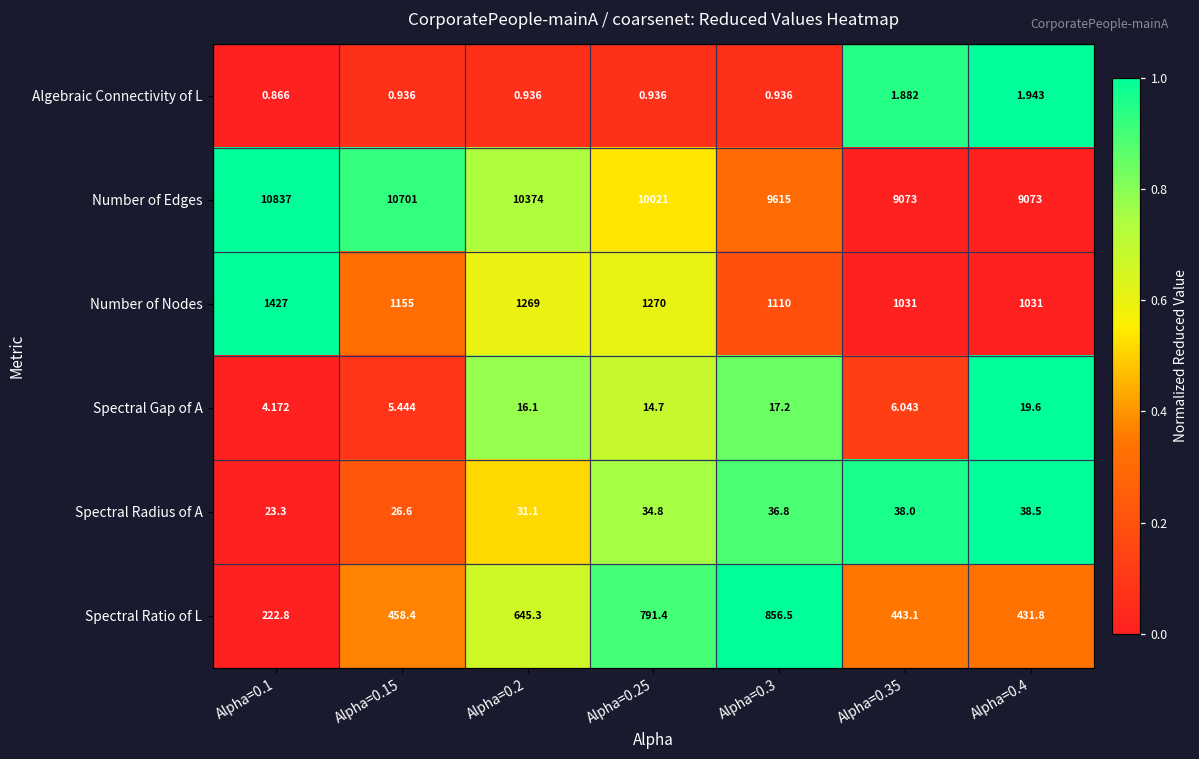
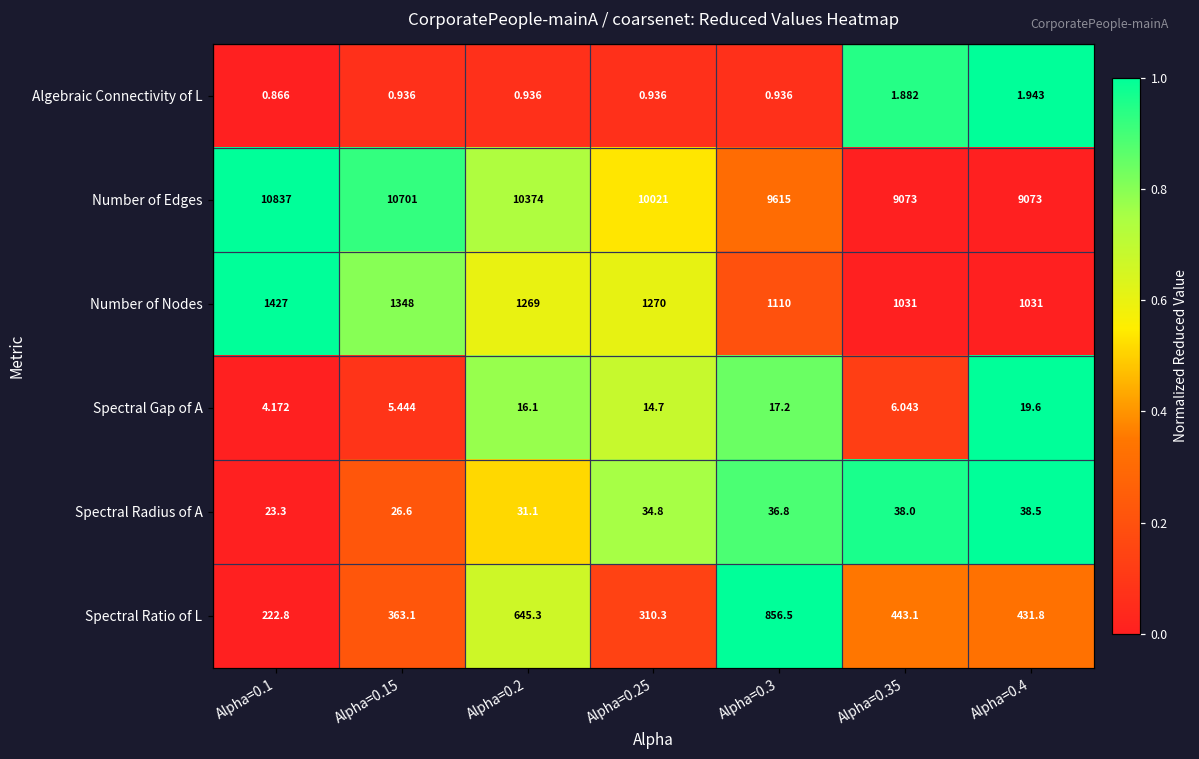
  {
    "Algebraic Connectivity of L": {
      "Alpha=0.1": 0.866,
      "Alpha=0.15": 0.936,
      "Alpha=0.2": 0.936,
      "Alpha=0.25": 0.936,
      "Alpha=0.3": 0.936,
      "Alpha=0.35": 1.882,
      "Alpha=0.4": 1.943
    },
    "Number of Edges": {
      "Alpha=0.1": 10837,
      "Alpha=0.15": 10701,
      "Alpha=0.2": 10374,
      "Alpha=0.25": 10021,
      "Alpha=0.3": 9615,
      "Alpha=0.35": 9073,
      "Alpha=0.4": 9073
    },
    "Number of Nodes": {
      "Alpha=0.1": 1427,
-     "Alpha=0.15": 1155,
+     "Alpha=0.15": 1348,
      "Alpha=0.2": 1269,
      "Alpha=0.25": 1270,
      "Alpha=0.3": 1110,
      "Alpha=0.35": 1031,
      "Alpha=0.4": 1031
    },
    "Spectral Gap of A": {
      "Alpha=0.1": 4.172,
      "Alpha=0.15": 5.444,
      "Alpha=0.2": 16.1,
      "Alpha=0.25": 14.7,
      "Alpha=0.3": 17.2,
      "Alpha=0.35": 6.043,
      "Alpha=0.4": 19.6
    },
    "Spectral Radius of A": {
      "Alpha=0.1": 23.3,
      "Alpha=0.15": 26.6,
      "Alpha=0.2": 31.1,
      "Alpha=0.25": 34.8,
      "Alpha=0.3": 36.8,
      "Alpha=0.35": 38.0,
      "Alpha=0.4": 38.5
    },
    "Spectral Ratio of L": {
      "Alpha=0.1": 222.8,
-     "Alpha=0.15": 458.4,
+     "Alpha=0.15": 363.1,
      "Alpha=0.2": 645.3,
-     "Alpha=0.25": 791.4,
+     "Alpha=0.25": 310.3,
      "Alpha=0.3": 856.5,
      "Alpha=0.35": 443.1,
      "Alpha=0.4": 431.8
    }
  }
